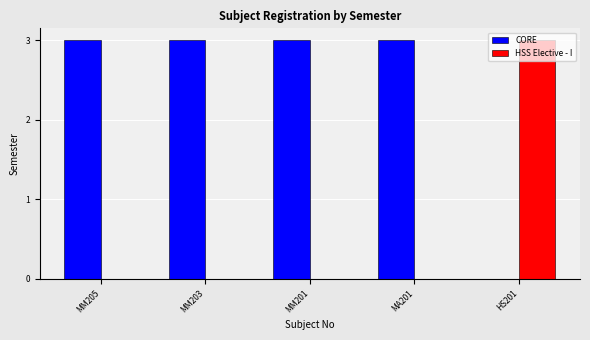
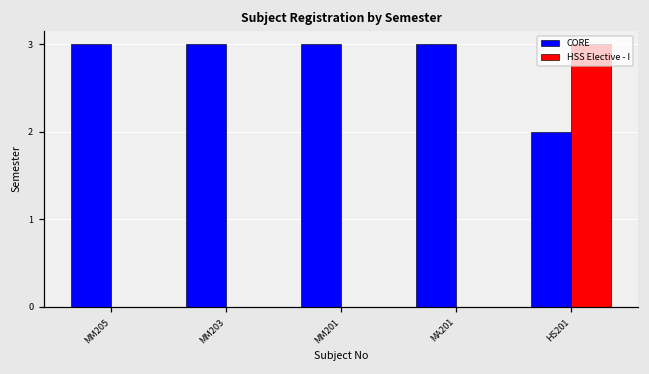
  {
    "CORE": {
      "MM205": 3,
      "MM203": 3,
      "MM201": 3,
      "MA201": 3,
-     "HS201": 0
+     "HS201": 2
    },
    "HSS Elective - I": {
      "MM205": 0,
      "MM203": 0,
      "MM201": 0,
      "MA201": 0
    }
  }
